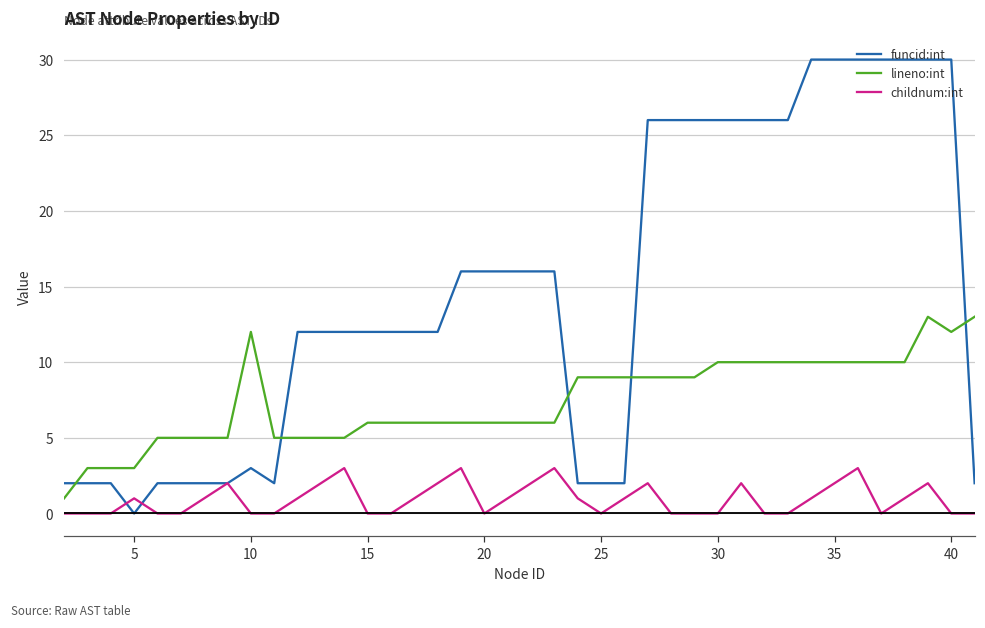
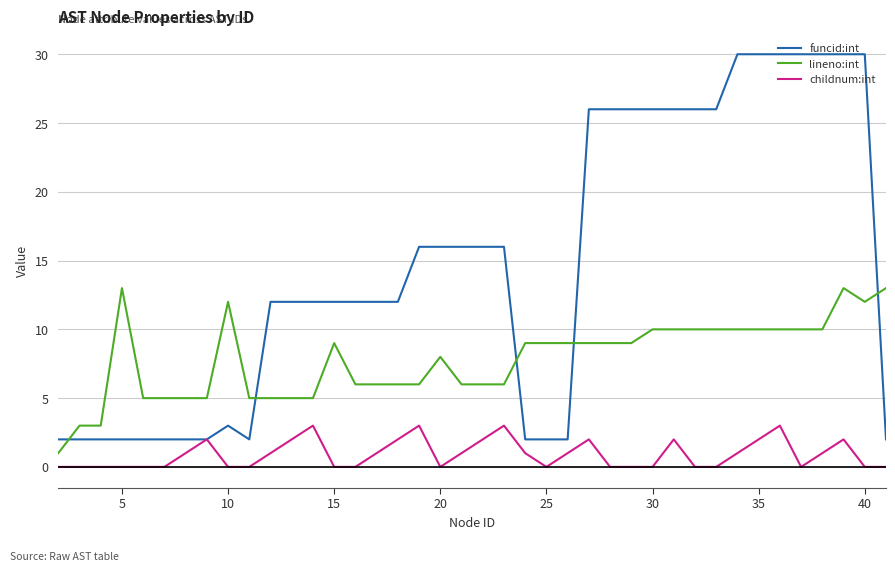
  {
    "funcid:int": {
-     "5": 0,
+     "5": 2,
      "10": 3,
      "15": 12,
      "20": 16,
      "25": 2,
      "30": 26,
      "35": 30,
      "40": 30
    },
    "lineno:int": {
-     "5": 3,
+     "5": 13,
      "10": 12,
-     "15": 6,
-     "20": 6,
+     "15": 9,
+     "20": 8,
      "25": 9,
      "30": 10,
      "35": 10,
      "40": 12
    },
    "childnum:int": {
-     "5": 1,
+     "5": 0,
      "10": 0,
      "15": 0,
      "20": 0,
      "25": 0,
      "30": 0,
      "35": 2,
      "40": 0
    }
  }
